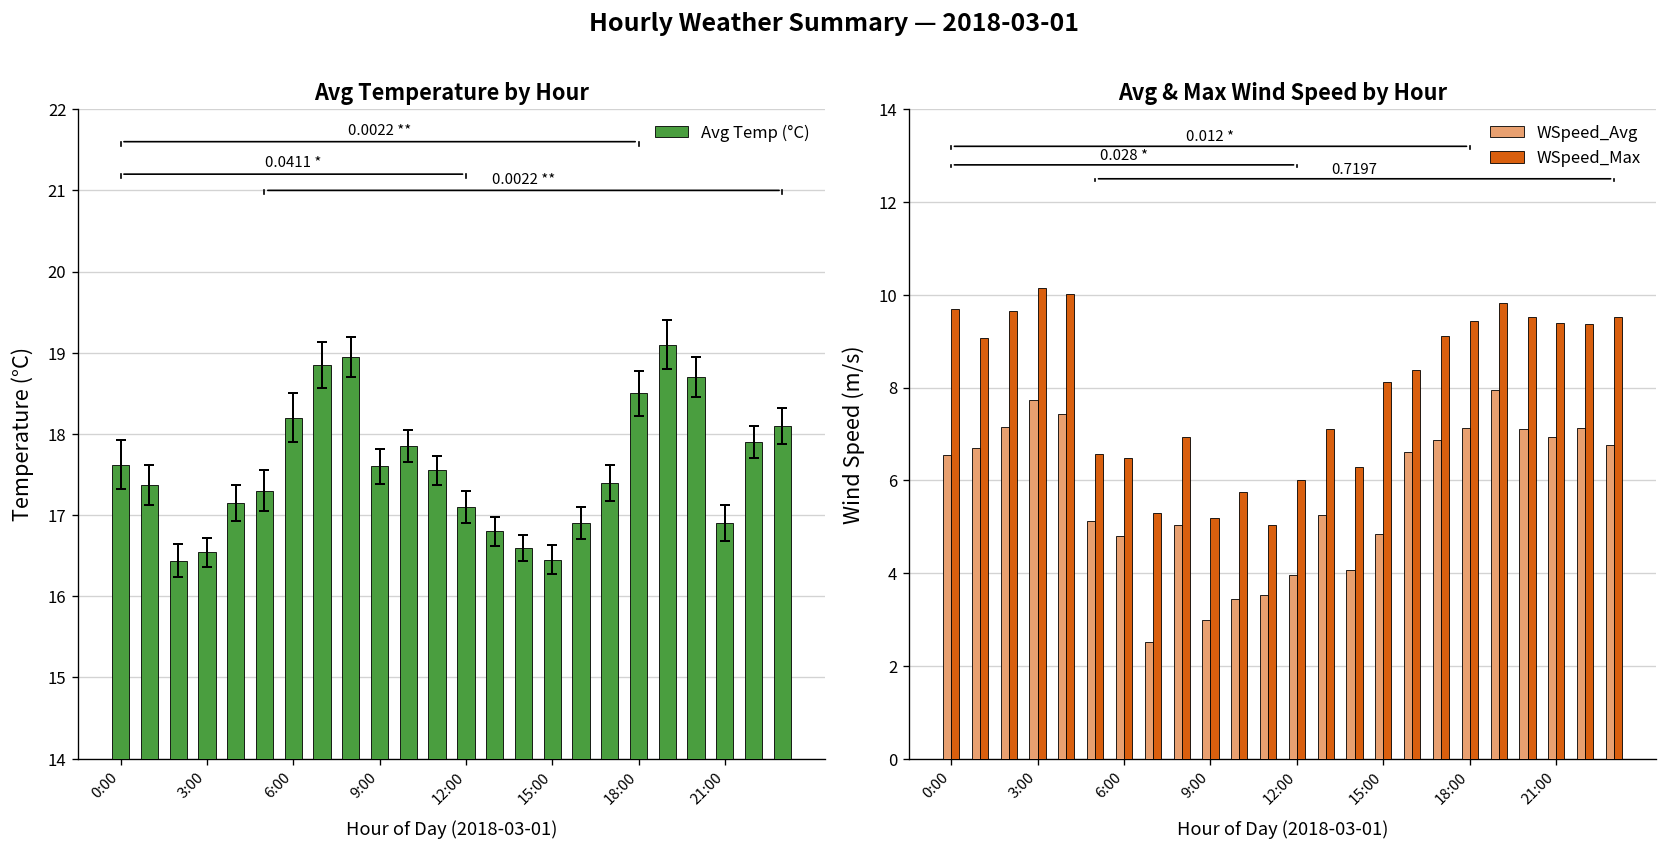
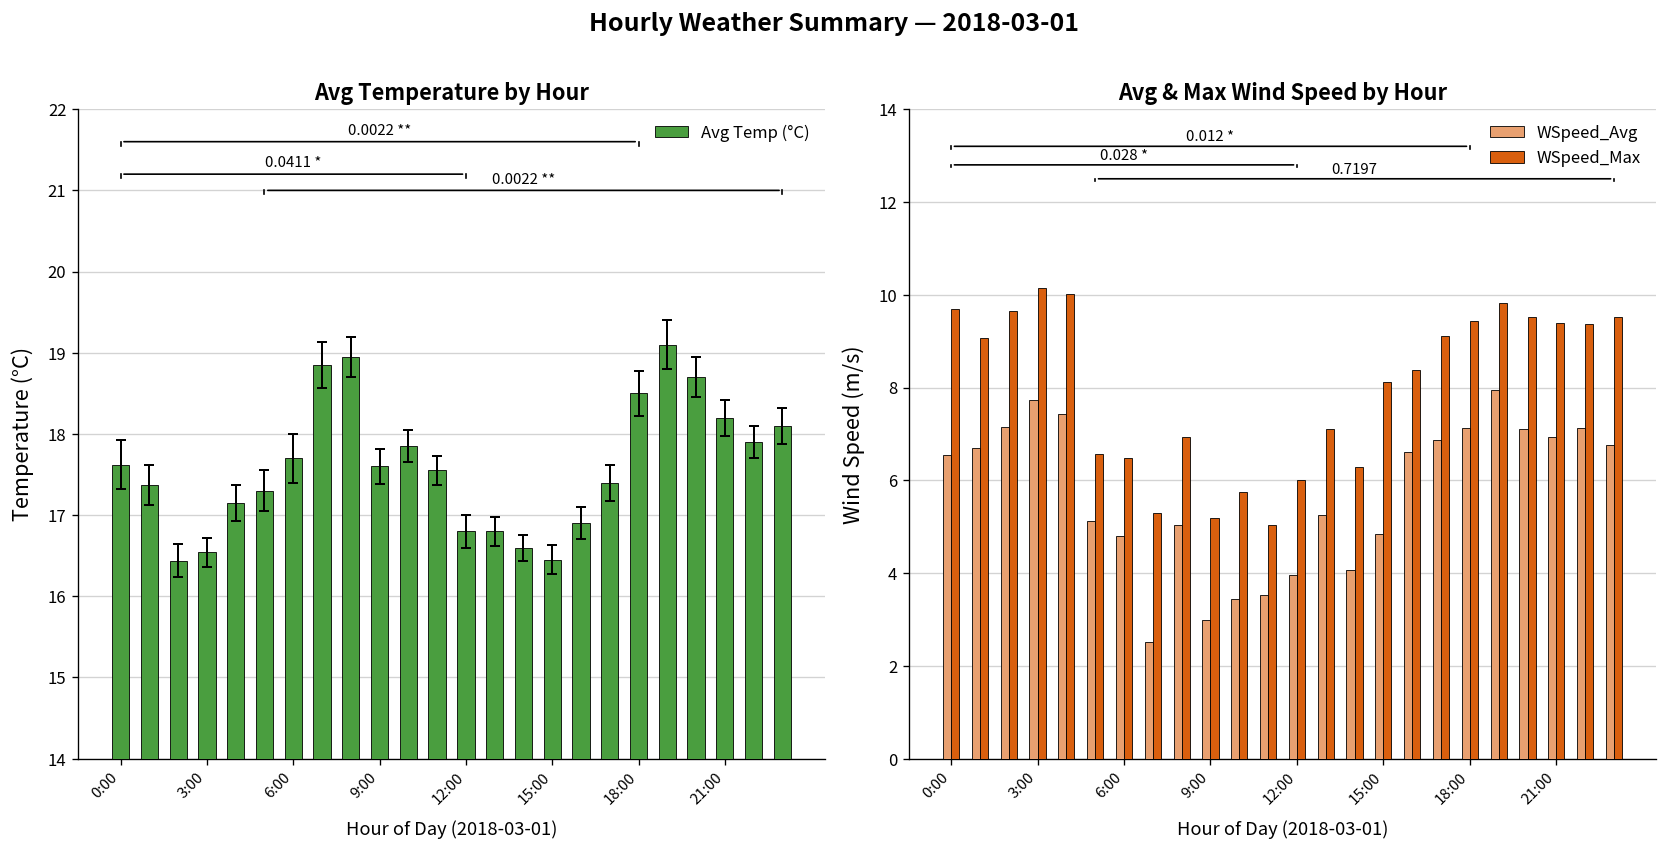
  {
    "Avg Temperature by Hour": {
      "Avg Temp (°C)": {
        "0:00": 17.6,
        "3:00": 16.5,
-       "6:00": 18.2,
+       "6:00": 17.7,
        "9:00": 17.6,
-       "12:00": 17.1,
+       "12:00": 16.8,
        "15:00": 16.5,
        "18:00": 18.5,
-       "21:00": 16.9
+       "21:00": 18.2
      }
    }
  }
